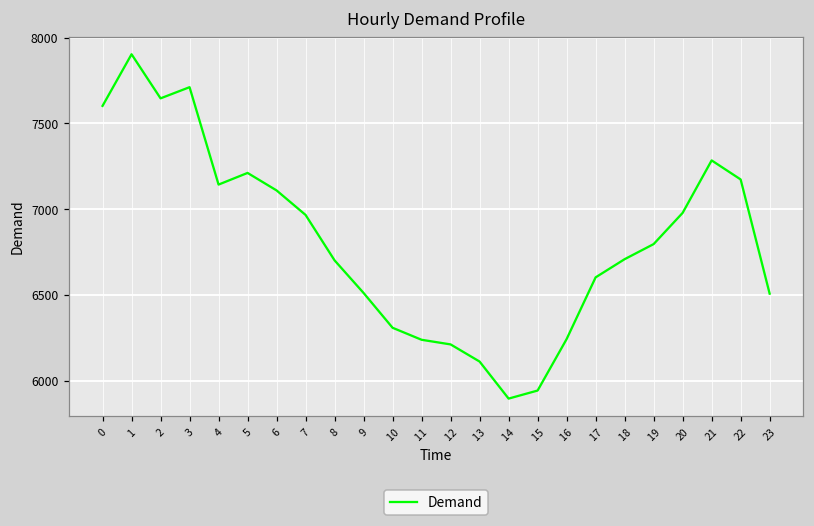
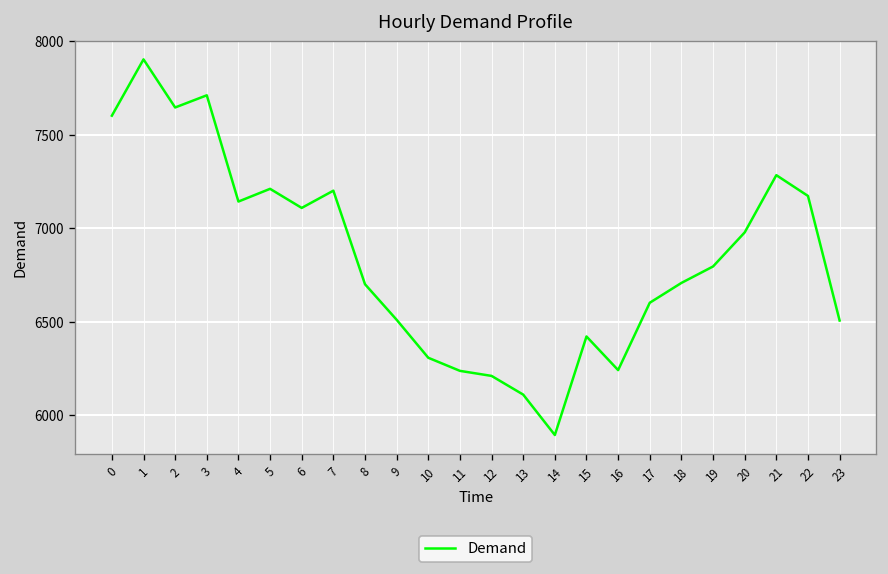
  {
    "0": 7600,
    "1": 7900,
    "2": 7650,
    "3": 7710,
    "4": 7140,
    "5": 7210,
    "6": 7110,
-   "7": 6970,
+   "7": 7200,
    "8": 6700,
    "9": 6510,
    "10": 6310,
    "11": 6240,
    "12": 6210,
    "13": 6110,
    "14": 5900,
-   "15": 5940,
+   "15": 6420,
    "16": 6240,
    "17": 6600,
    "18": 6710,
    "19": 6800,
    "20": 6980,
    "21": 7280,
    "22": 7170,
    "23": 6510
  }
